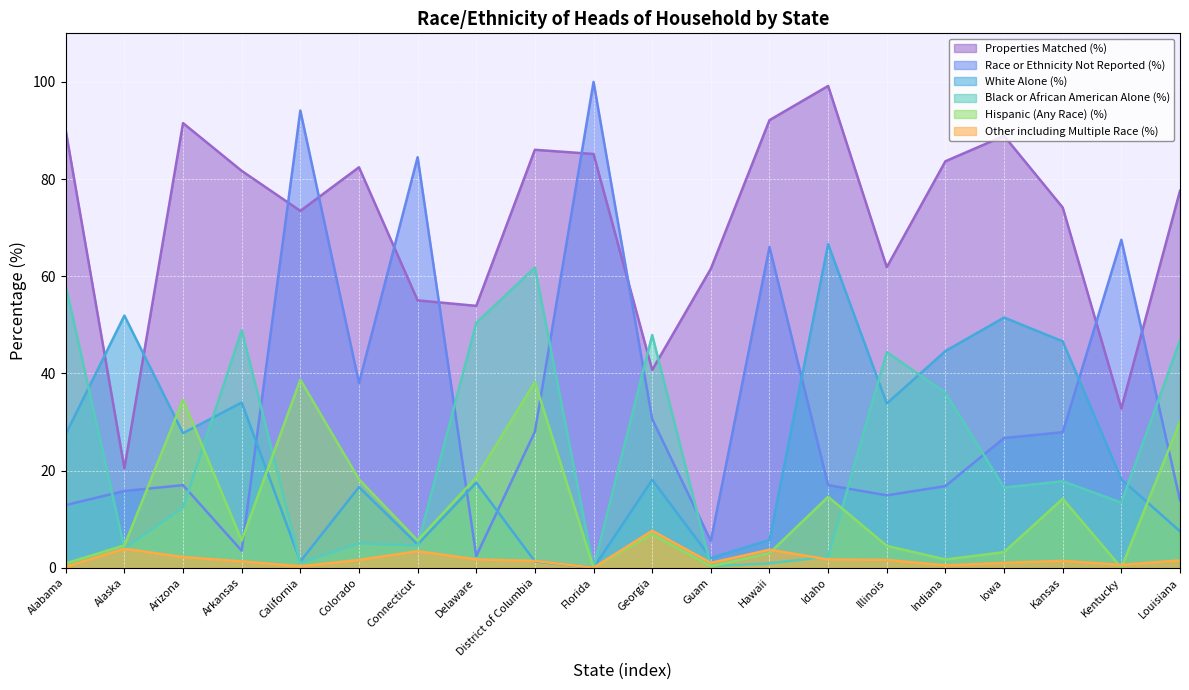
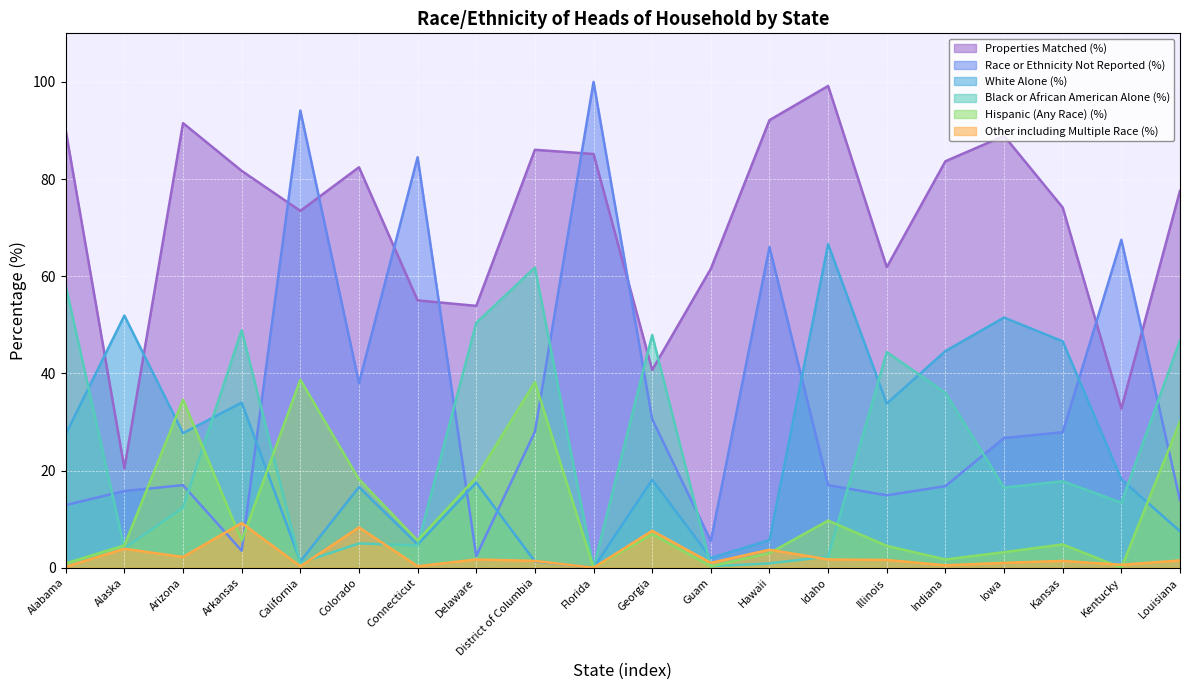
  {
    "Hispanic (Any Race) (%)": {
      "Alabama": 1,
      "Alaska": 5,
      "Arizona": 35,
      "Arkansas": 6,
      "California": 39,
      "Colorado": 18,
      "Connecticut": 6,
      "Delaware": 19,
      "District of Columbia": 38,
      "Georgia": 7,
      "Hawaii": 3,
-     "Idaho": 15,
+     "Idaho": 10,
      "Illinois": 5,
      "Indiana": 2,
      "Iowa": 3,
-     "Kansas": 14,
+     "Kansas": 5,
      "Kentucky": 0,
      "Louisiana": 30
    },
    "Other including Multiple Race (%)": {
      "Alabama": 0,
      "Arizona": 2,
-     "Arkansas": 1,
+     "Arkansas": 9,
      "California": 0,
-     "Colorado": 2,
-     "Connecticut": 3,
+     "Colorado": 8,
+     "Connecticut": 0,
      "Delaware": 2,
      "Georgia": 8,
      "Guam": 1,
      "Hawaii": 4,
      "Idaho": 2,
      "Illinois": 2,
      "Indiana": 1,
      "Iowa": 1,
      "Kansas": 1,
      "Kentucky": 1,
      "Louisiana": 2
    }
  }
